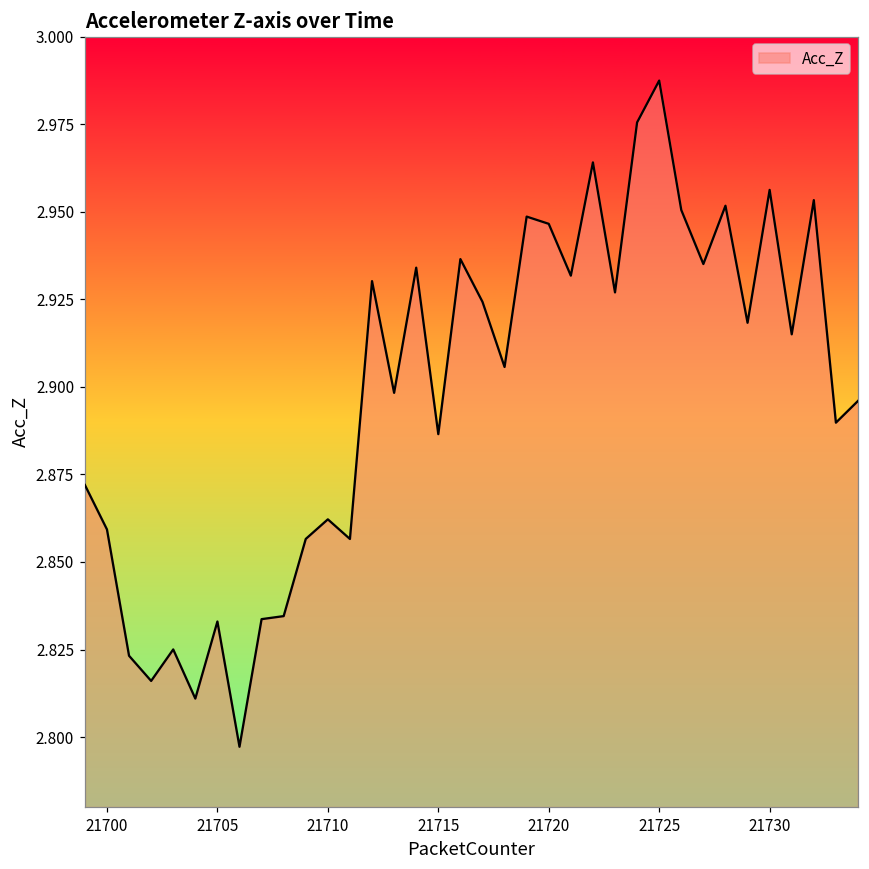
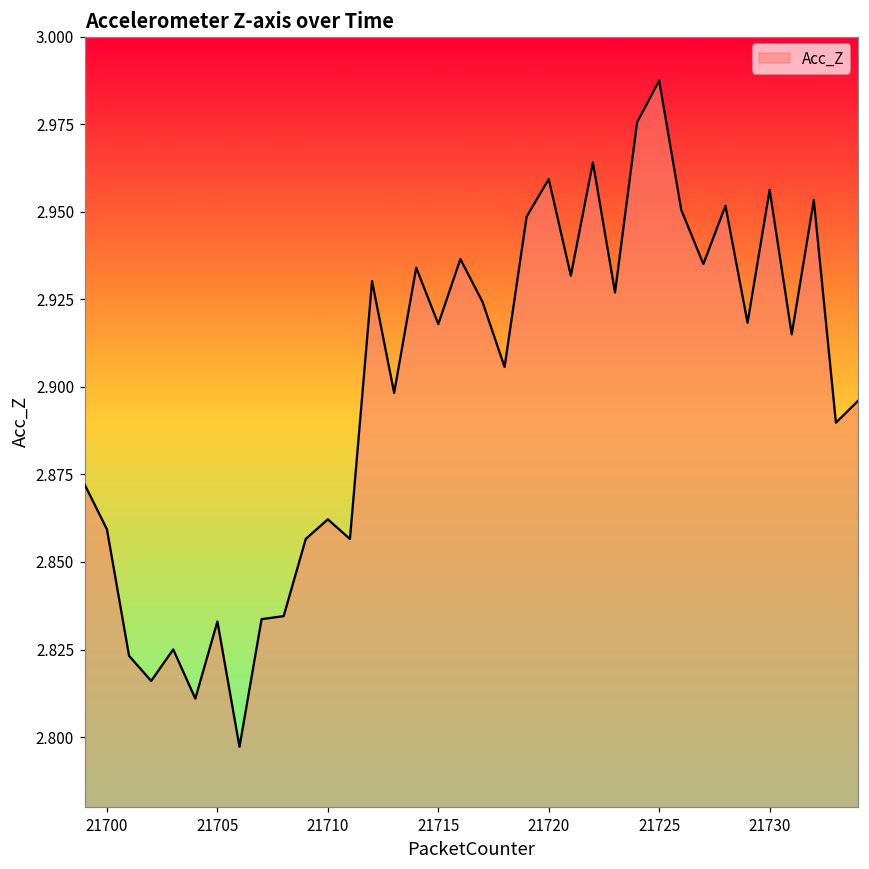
  {
    "21700": 2.859,
    "21705": 2.833,
    "21710": 2.862,
-   "21715": 2.886,
-   "21720": 2.947,
+   "21715": 2.918,
+   "21720": 2.959,
    "21725": 2.987,
    "21730": 2.956
  }
